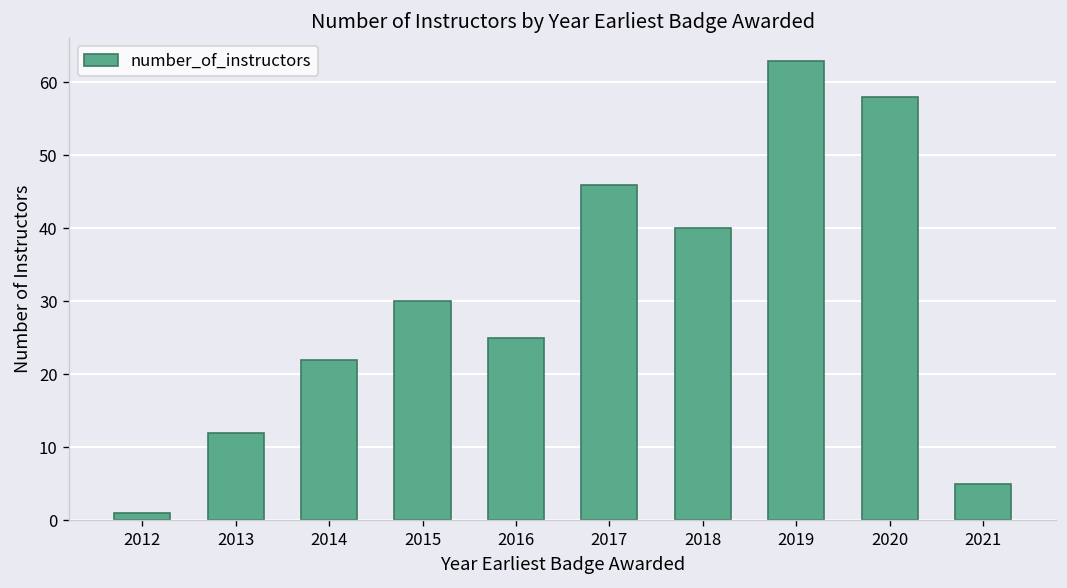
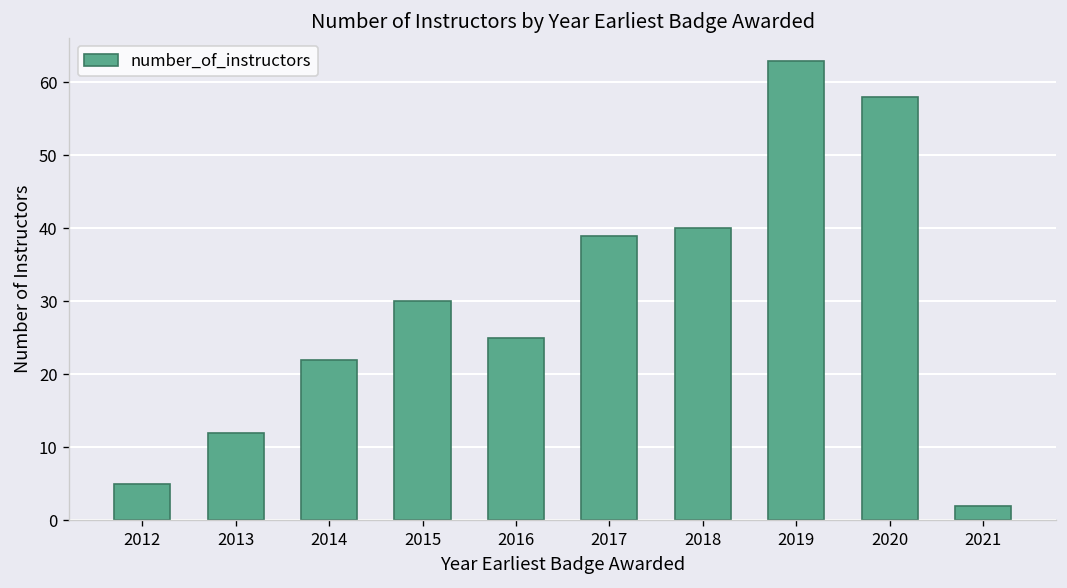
  {
-   "2012": 1,
+   "2012": 5,
    "2013": 12,
    "2014": 22,
    "2015": 30,
    "2016": 25,
-   "2017": 46,
+   "2017": 39,
    "2018": 40,
    "2019": 63,
    "2020": 58,
-   "2021": 5
+   "2021": 2
  }
